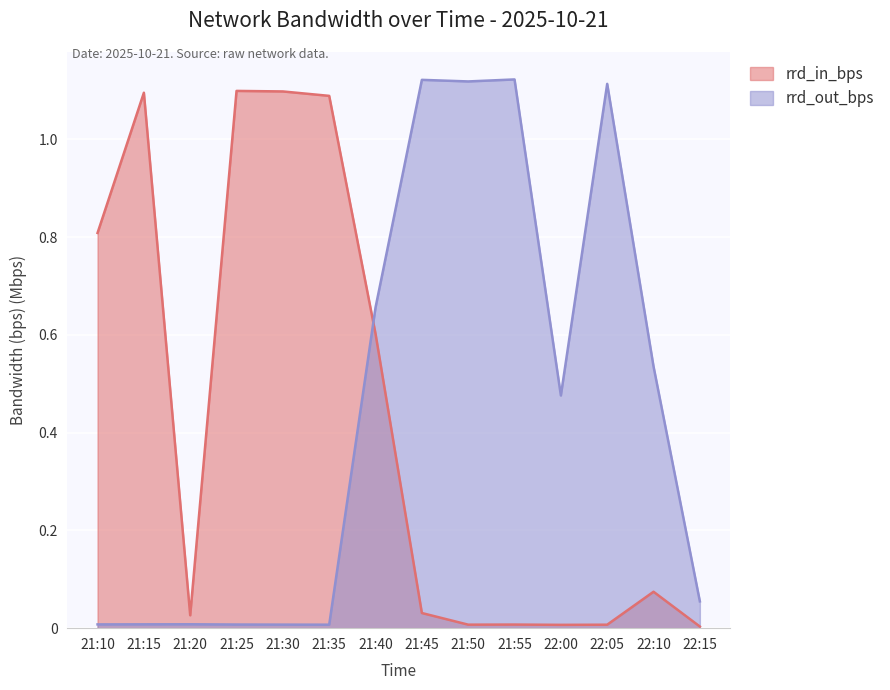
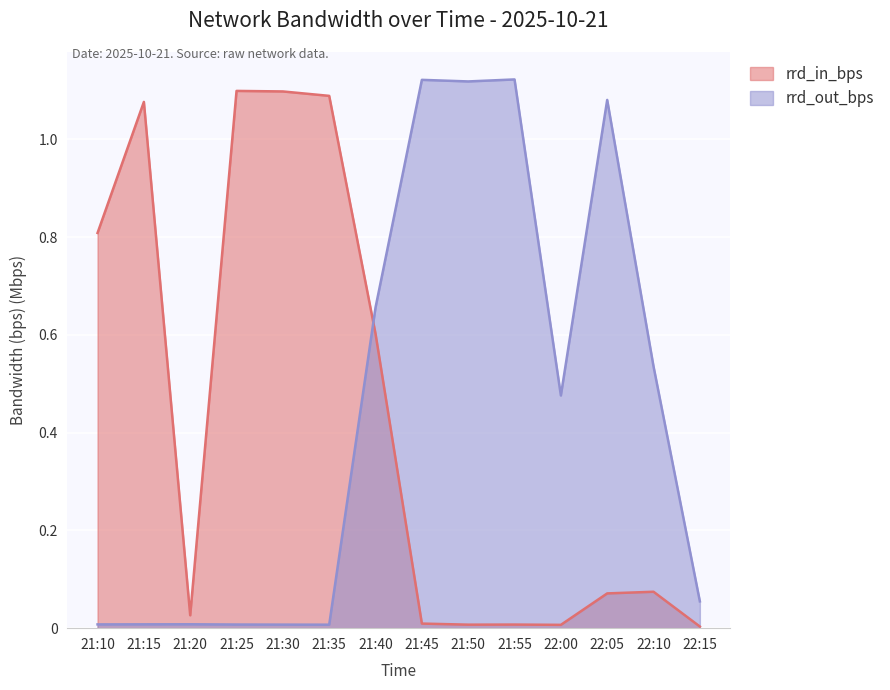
  {
    "rrd_in_bps": {
      "21:10": 0.81,
-     "21:15": 1.10,
+     "21:15": 1.08,
      "21:20": 0.03,
      "21:25": 1.10,
      "21:30": 1.10,
      "21:35": 1.09,
      "21:40": 0.60,
-     "21:45": 0.03,
+     "21:45": 0.01,
      "21:50": 0.01,
      "21:55": 0.01,
      "22:00": 0.01,
-     "22:05": 0.01,
+     "22:05": 0.07,
      "22:10": 0.07,
      "22:15": 0.00
    },
    "rrd_out_bps": {
      "21:10": 0.01,
      "21:15": 0.01,
      "21:20": 0.01,
      "21:25": 0.01,
      "21:30": 0.01,
      "21:35": 0.01,
      "21:40": 0.66,
      "21:45": 1.12,
      "21:50": 1.12,
      "21:55": 1.12,
      "22:00": 0.48,
-     "22:05": 1.11,
+     "22:05": 1.08,
      "22:10": 0.54,
      "22:15": 0.05
    }
  }
